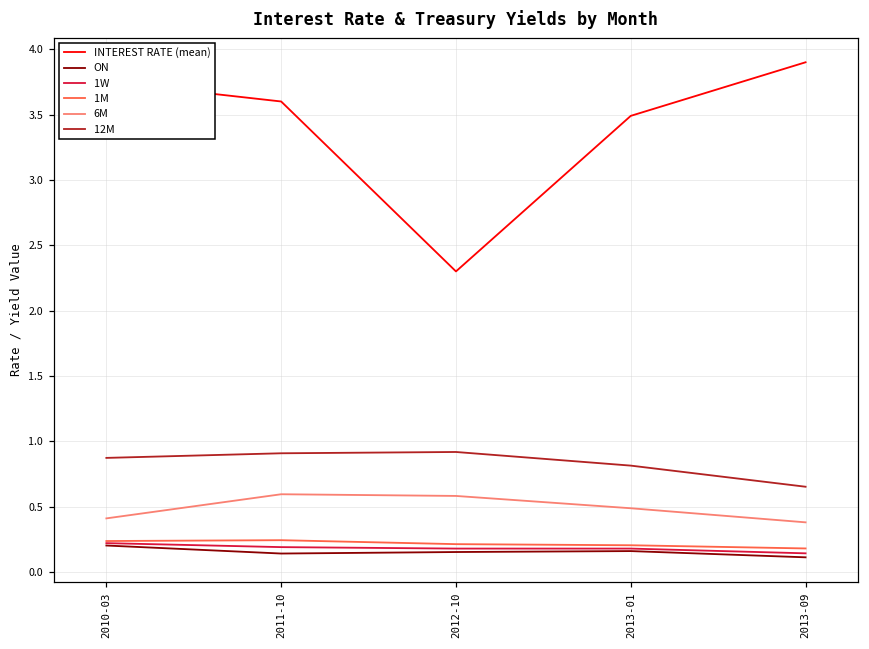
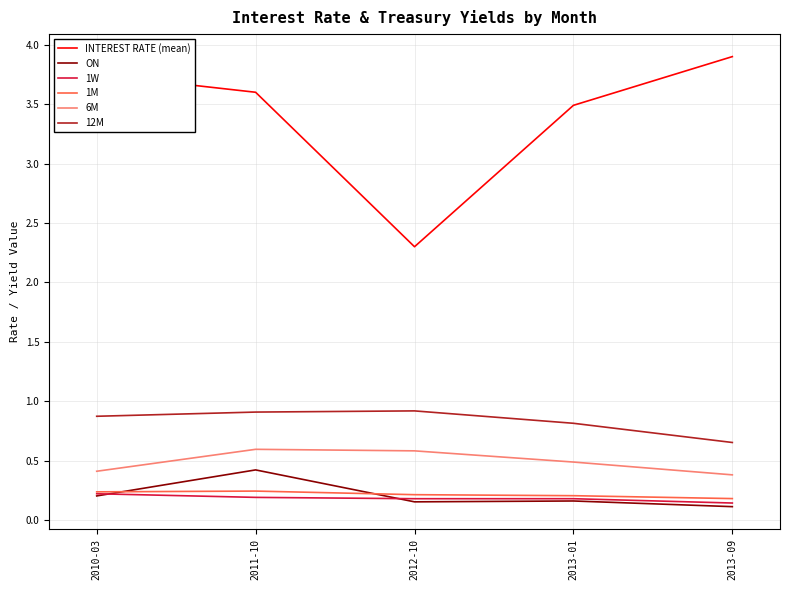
  {
    "INTEREST RATE (mean)": {
      "2011-10": 3.60,
      "2012-10": 2.30,
      "2013-01": 3.49,
      "2013-09": 3.90
    },
    "ON": {
-     "2011-10": 0.14,
+     "2011-10": 0.42,
      "2012-10": 0.15,
      "2013-09": 0.11
    }
  }
